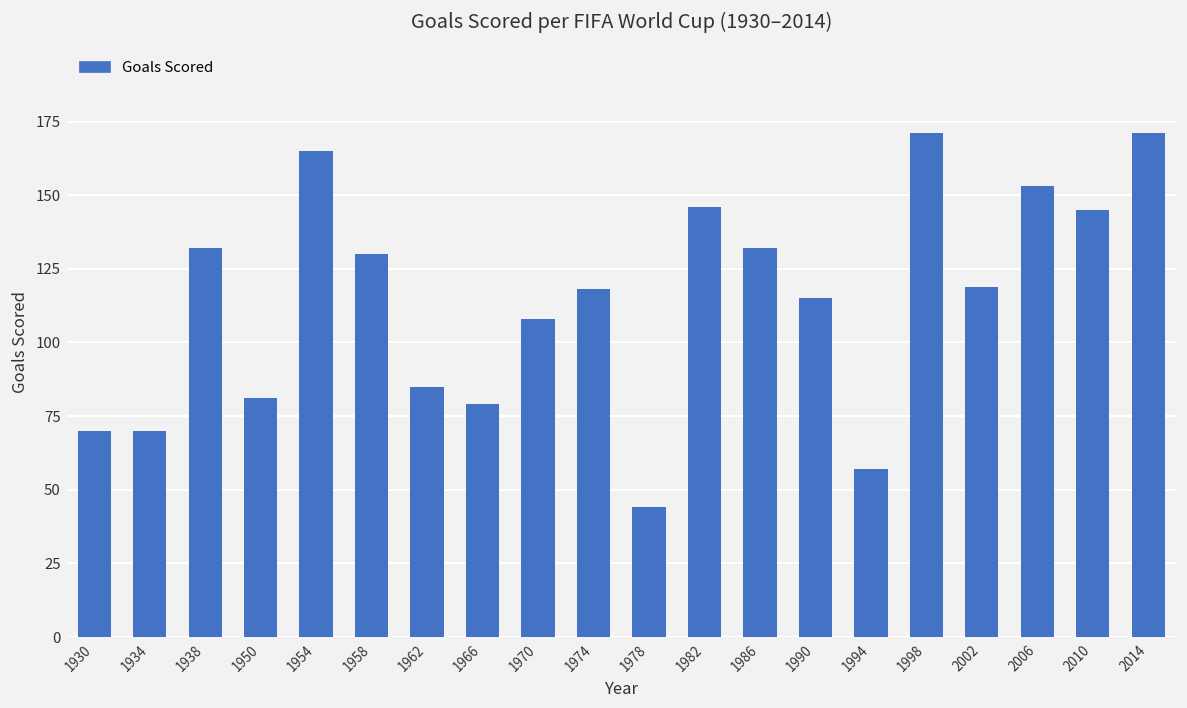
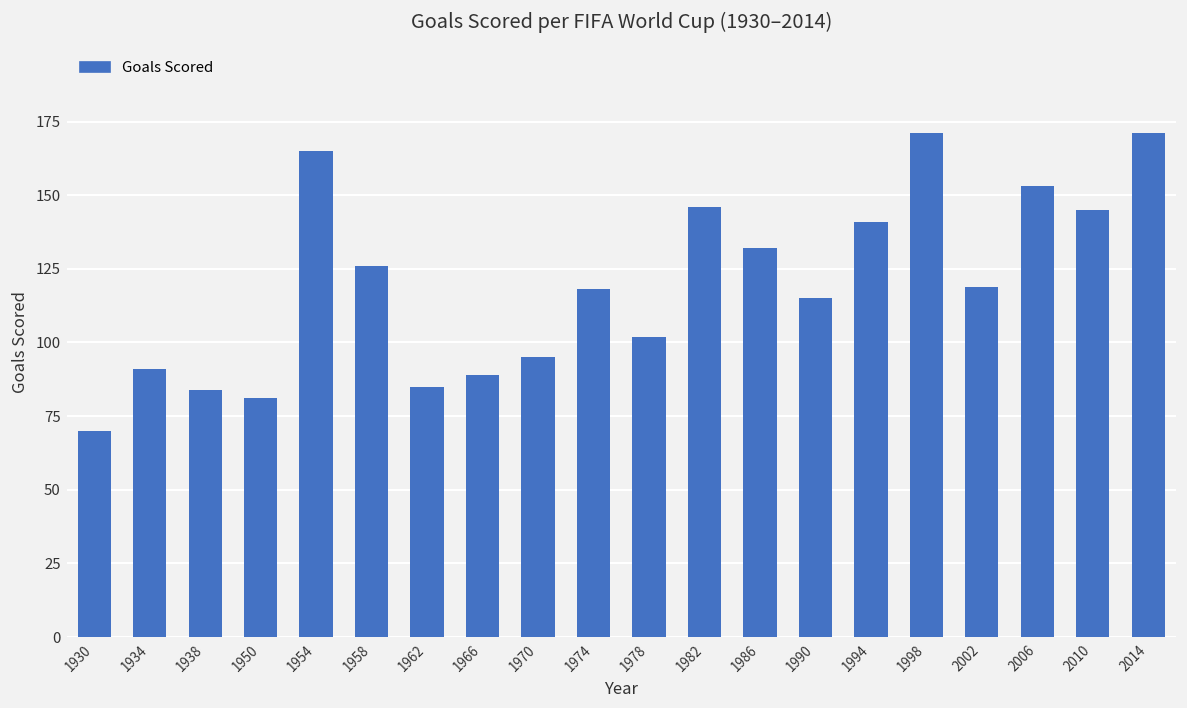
  {
    "1930": 70,
-   "1934": 70,
-   "1938": 132,
+   "1934": 91,
+   "1938": 84,
    "1950": 81,
    "1954": 165,
-   "1958": 130,
+   "1958": 126,
    "1962": 85,
-   "1966": 79,
-   "1970": 108,
+   "1966": 89,
+   "1970": 95,
    "1974": 118,
-   "1978": 44,
+   "1978": 102,
    "1982": 146,
    "1986": 132,
    "1990": 115,
-   "1994": 57,
+   "1994": 141,
    "1998": 171,
    "2002": 119,
    "2006": 153,
    "2010": 145,
    "2014": 171
  }
